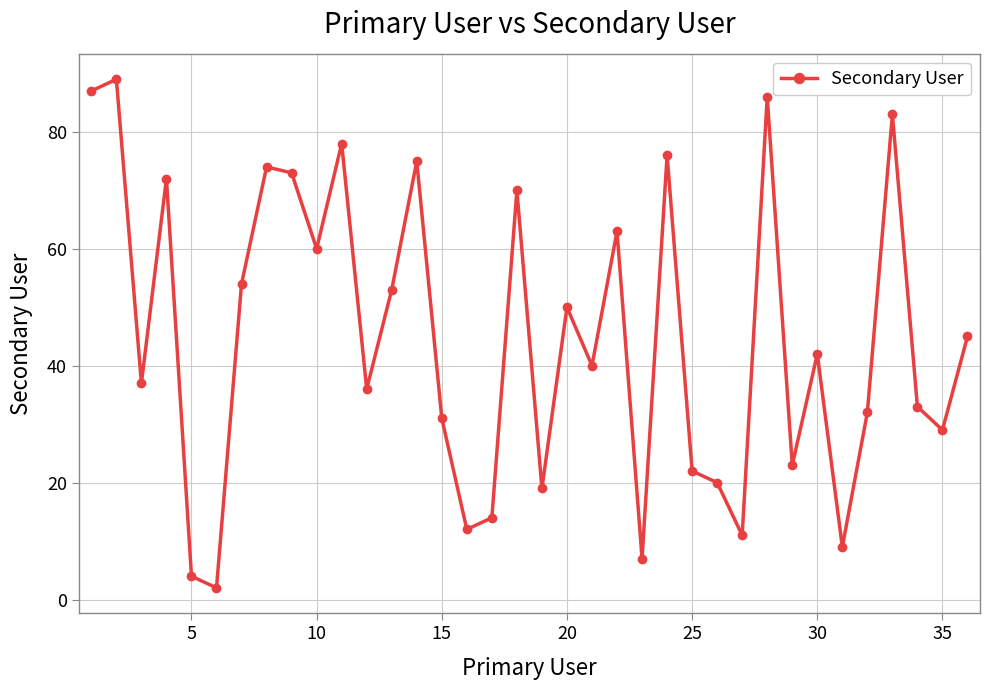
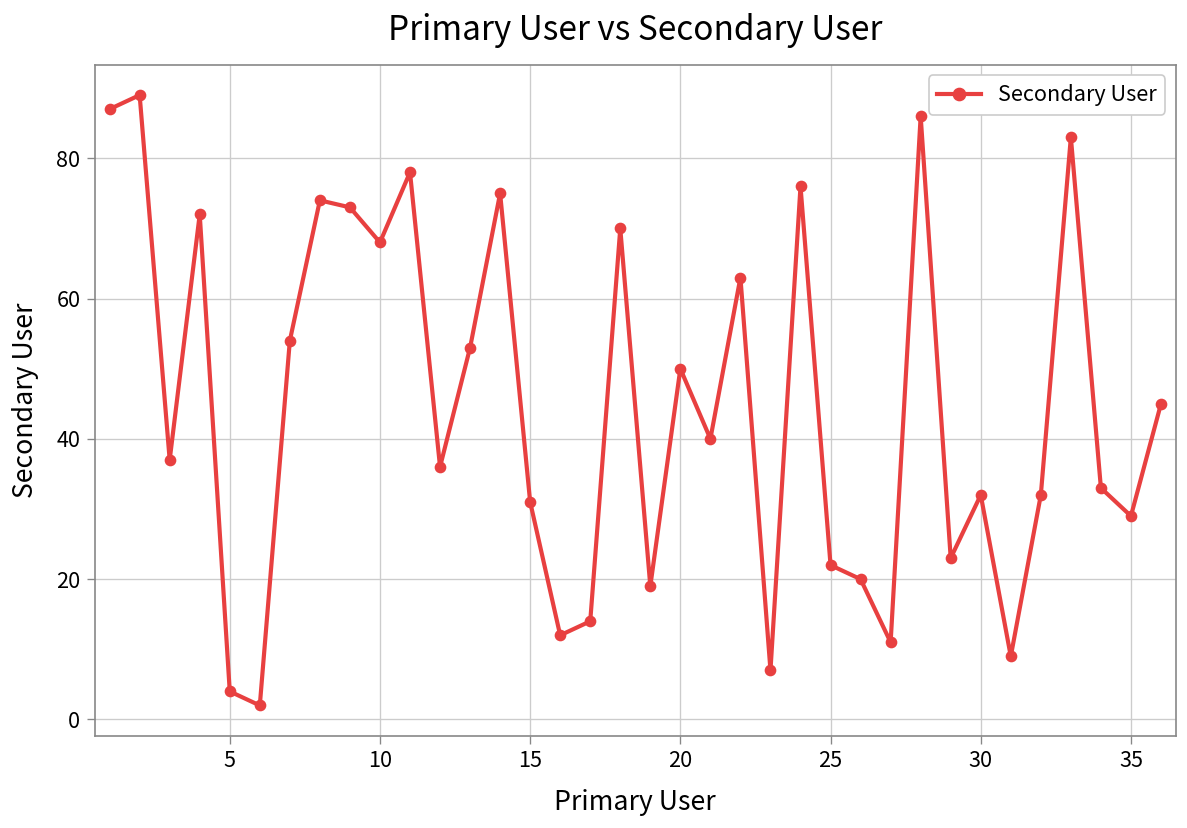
  {
    "5": 4,
-   "10": 60,
+   "10": 68,
    "15": 31,
    "20": 50,
    "25": 22,
-   "30": 42,
+   "30": 32,
    "35": 29
  }
